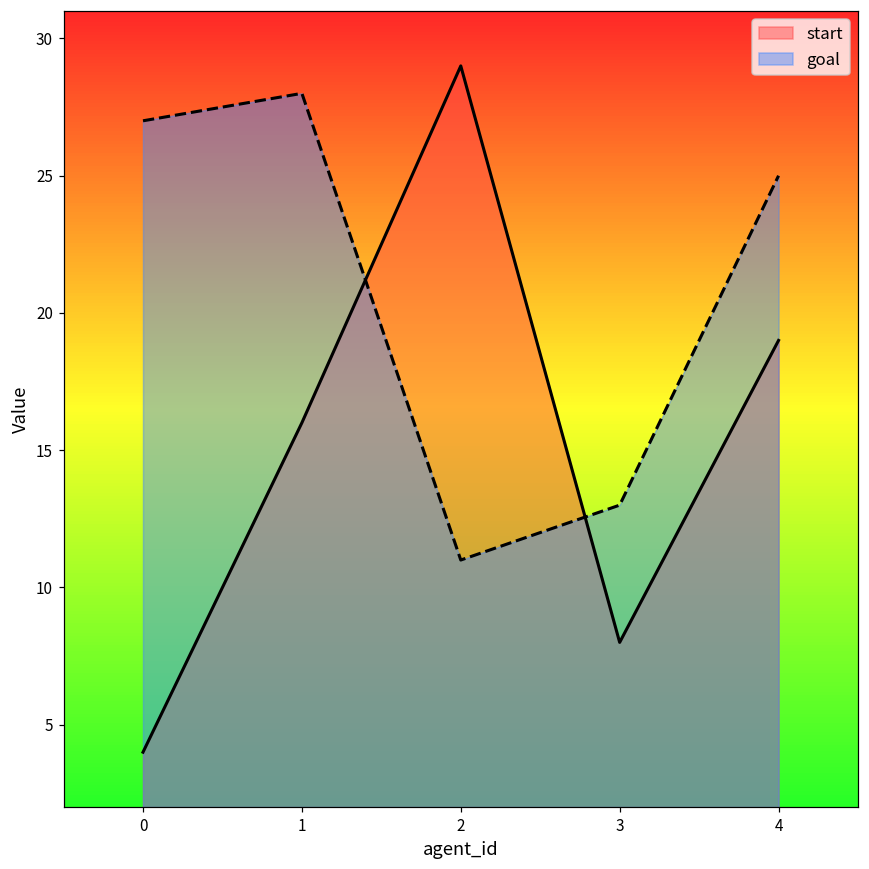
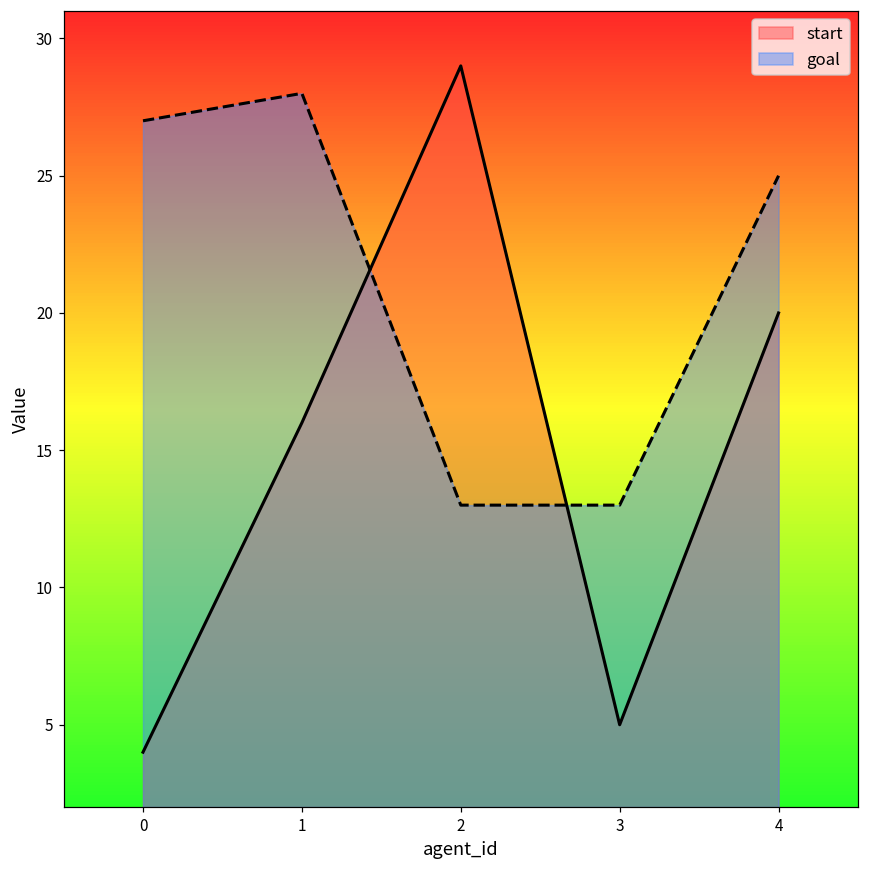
  {
    "start": {
      "0": 4,
      "1": 16,
      "2": 29,
-     "3": 8,
-     "4": 19
+     "3": 5,
+     "4": 20
    },
    "goal": {
      "0": 27,
      "1": 28,
-     "2": 11,
+     "2": 13,
      "3": 13,
      "4": 25
    }
  }
